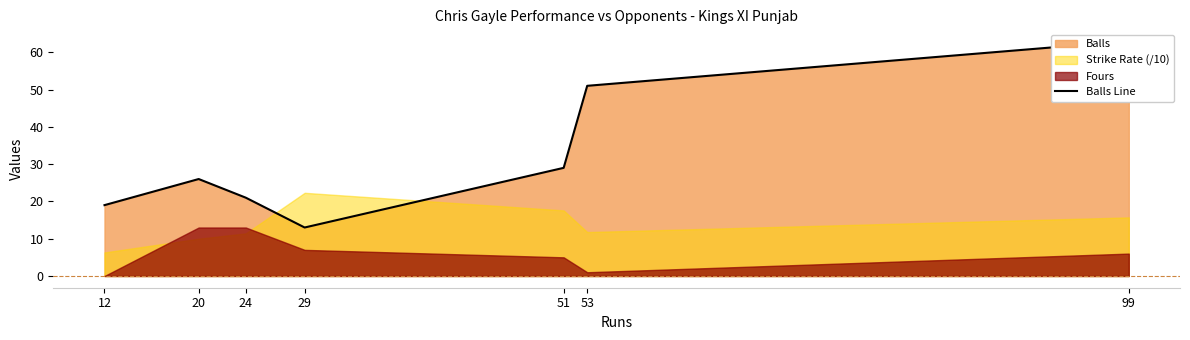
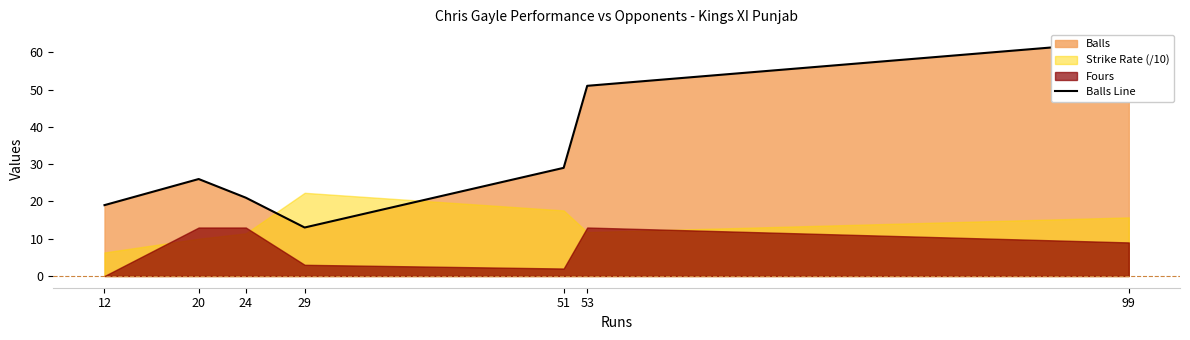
  {
    "Balls": {
      "12": 19,
      "20": 26,
      "24": 21,
      "29": 13,
      "51": 29,
      "53": 51
    },
    "Strike Rate (/10)": {
      "12": 6,
      "20": 10,
      "24": 11,
      "29": 22,
      "51": 18,
      "53": 12,
      "99": 16
    },
    "Fours": {
      "12": 0,
      "20": 13,
      "24": 13,
-     "29": 7,
-     "51": 5,
-     "53": 1,
-     "99": 6
+     "29": 3,
+     "51": 2,
+     "53": 13,
+     "99": 9
    }
  }
